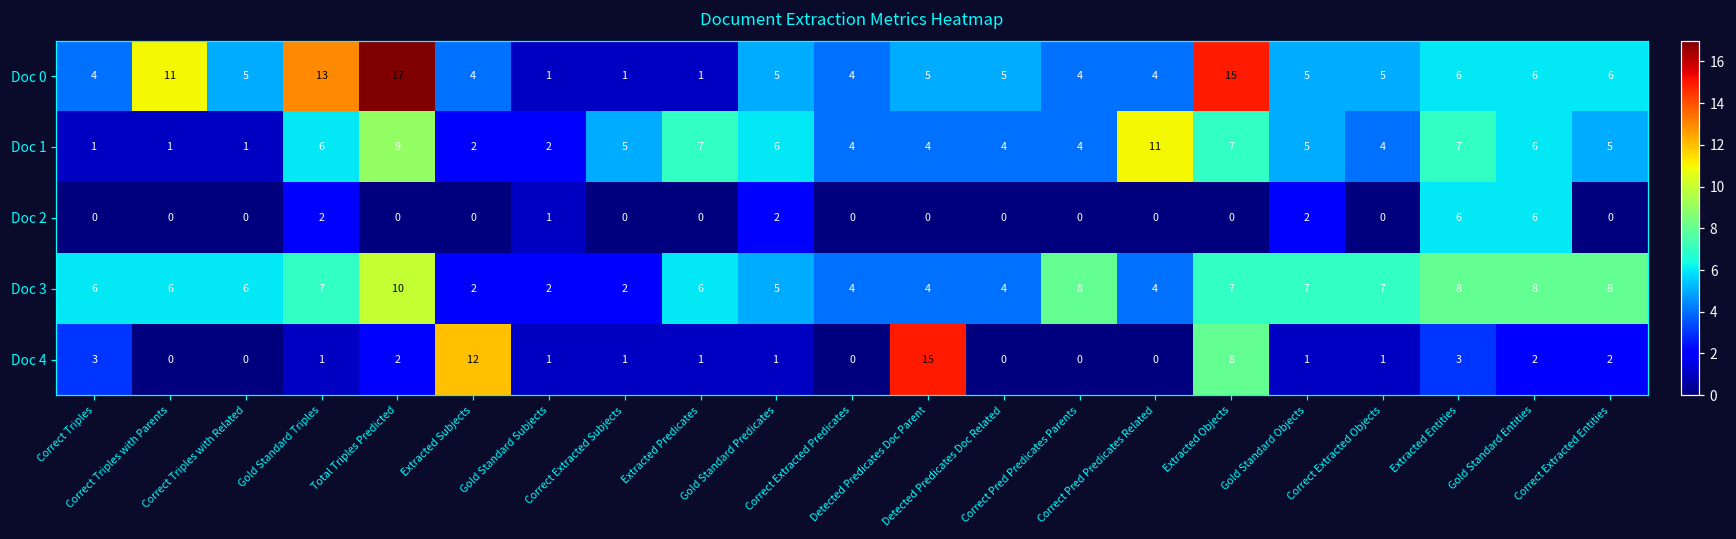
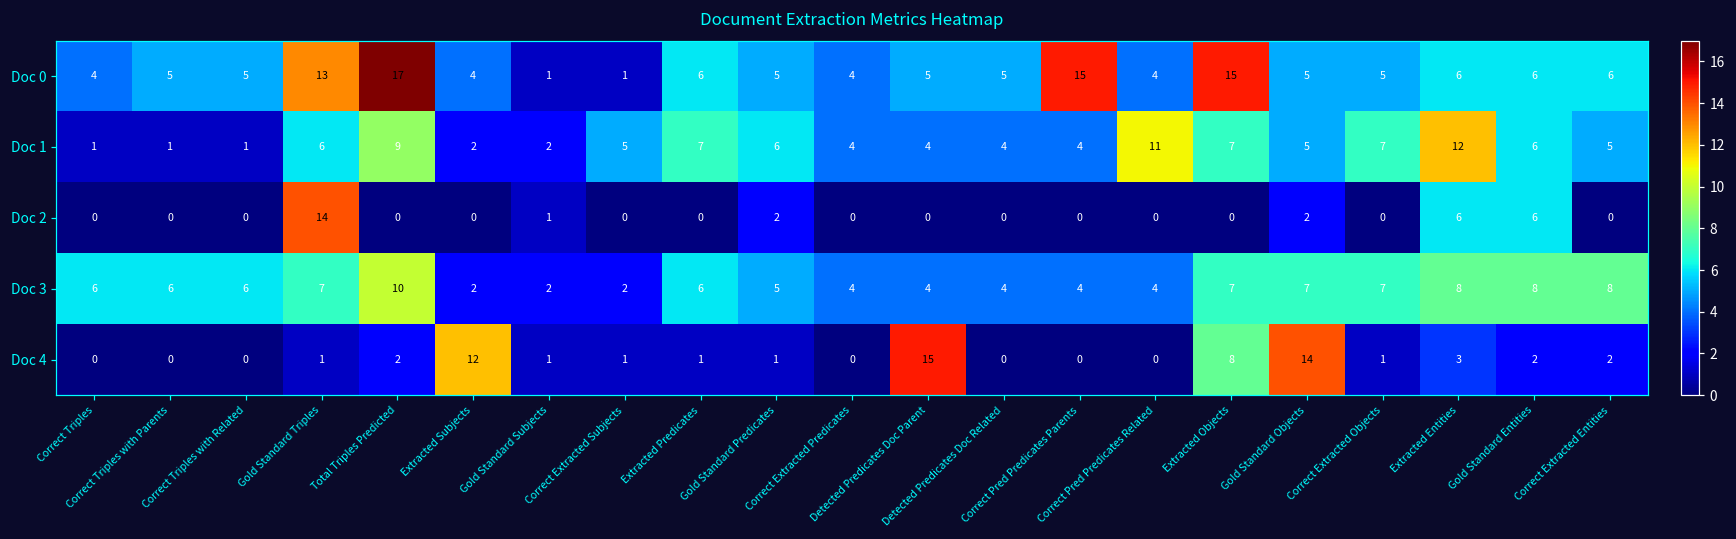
  {
    "Doc 0": {
      "Correct Triples": 4,
-     "Correct Triples with Parents": 11,
+     "Correct Triples with Parents": 5,
      "Correct Triples with Related": 5,
      "Gold Standard Triples": 13,
      "Total Triples Predicted": 17,
      "Extracted Subjects": 4,
      "Gold Standard Subjects": 1,
      "Correct Extracted Subjects": 1,
-     "Extracted Predicates": 1,
+     "Extracted Predicates": 6,
      "Gold Standard Predicates": 5,
      "Correct Extracted Predicates": 4,
      "Detected Predicates Doc Parent": 5,
      "Detected Predicates Doc Related": 5,
-     "Correct Pred Predicates Parents": 4,
+     "Correct Pred Predicates Parents": 15,
      "Correct Pred Predicates Related": 4,
      "Extracted Objects": 15,
      "Gold Standard Objects": 5,
      "Correct Extracted Objects": 5,
      "Extracted Entities": 6,
      "Gold Standard Entities": 6,
      "Correct Extracted Entities": 6
    },
    "Doc 1": {
      "Correct Triples": 1,
      "Correct Triples with Parents": 1,
      "Correct Triples with Related": 1,
      "Gold Standard Triples": 6,
      "Total Triples Predicted": 9,
      "Extracted Subjects": 2,
      "Gold Standard Subjects": 2,
      "Correct Extracted Subjects": 5,
      "Extracted Predicates": 7,
      "Gold Standard Predicates": 6,
      "Correct Extracted Predicates": 4,
      "Detected Predicates Doc Parent": 4,
      "Detected Predicates Doc Related": 4,
      "Correct Pred Predicates Parents": 4,
      "Correct Pred Predicates Related": 11,
      "Extracted Objects": 7,
      "Gold Standard Objects": 5,
-     "Correct Extracted Objects": 4,
-     "Extracted Entities": 7,
+     "Correct Extracted Objects": 7,
+     "Extracted Entities": 12,
      "Gold Standard Entities": 6,
      "Correct Extracted Entities": 5
    },
    "Doc 2": {
      "Correct Triples": 0,
      "Correct Triples with Parents": 0,
      "Correct Triples with Related": 0,
-     "Gold Standard Triples": 2,
+     "Gold Standard Triples": 14,
      "Total Triples Predicted": 0,
      "Extracted Subjects": 0,
      "Gold Standard Subjects": 1,
      "Correct Extracted Subjects": 0,
      "Extracted Predicates": 0,
      "Gold Standard Predicates": 2,
      "Correct Extracted Predicates": 0,
      "Detected Predicates Doc Parent": 0,
      "Detected Predicates Doc Related": 0,
      "Correct Pred Predicates Parents": 0,
      "Correct Pred Predicates Related": 0,
      "Extracted Objects": 0,
      "Gold Standard Objects": 2,
      "Correct Extracted Objects": 0,
      "Extracted Entities": 6,
      "Gold Standard Entities": 6,
      "Correct Extracted Entities": 0
    },
    "Doc 3": {
      "Correct Triples": 6,
      "Correct Triples with Parents": 6,
      "Correct Triples with Related": 6,
      "Gold Standard Triples": 7,
      "Total Triples Predicted": 10,
      "Extracted Subjects": 2,
      "Gold Standard Subjects": 2,
      "Correct Extracted Subjects": 2,
      "Extracted Predicates": 6,
      "Gold Standard Predicates": 5,
      "Correct Extracted Predicates": 4,
      "Detected Predicates Doc Parent": 4,
      "Detected Predicates Doc Related": 4,
-     "Correct Pred Predicates Parents": 8,
+     "Correct Pred Predicates Parents": 4,
      "Correct Pred Predicates Related": 4,
      "Extracted Objects": 7,
      "Gold Standard Objects": 7,
      "Correct Extracted Objects": 7,
      "Extracted Entities": 8,
      "Gold Standard Entities": 8,
      "Correct Extracted Entities": 8
    },
    "Doc 4": {
-     "Correct Triples": 3,
+     "Correct Triples": 0,
      "Correct Triples with Parents": 0,
      "Correct Triples with Related": 0,
      "Gold Standard Triples": 1,
      "Total Triples Predicted": 2,
      "Extracted Subjects": 12,
      "Gold Standard Subjects": 1,
      "Correct Extracted Subjects": 1,
      "Extracted Predicates": 1,
      "Gold Standard Predicates": 1,
      "Correct Extracted Predicates": 0,
      "Detected Predicates Doc Parent": 15,
      "Detected Predicates Doc Related": 0,
      "Correct Pred Predicates Parents": 0,
      "Correct Pred Predicates Related": 0,
      "Extracted Objects": 8,
-     "Gold Standard Objects": 1,
+     "Gold Standard Objects": 14,
      "Correct Extracted Objects": 1,
      "Extracted Entities": 3,
      "Gold Standard Entities": 2,
      "Correct Extracted Entities": 2
    }
  }
